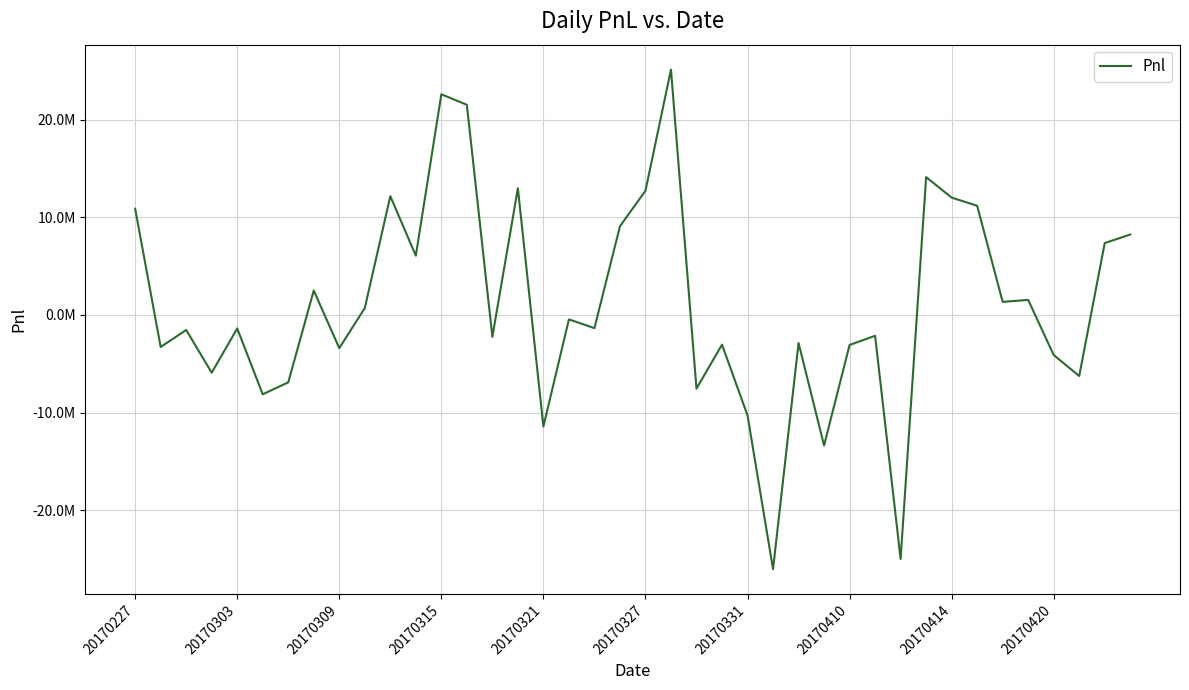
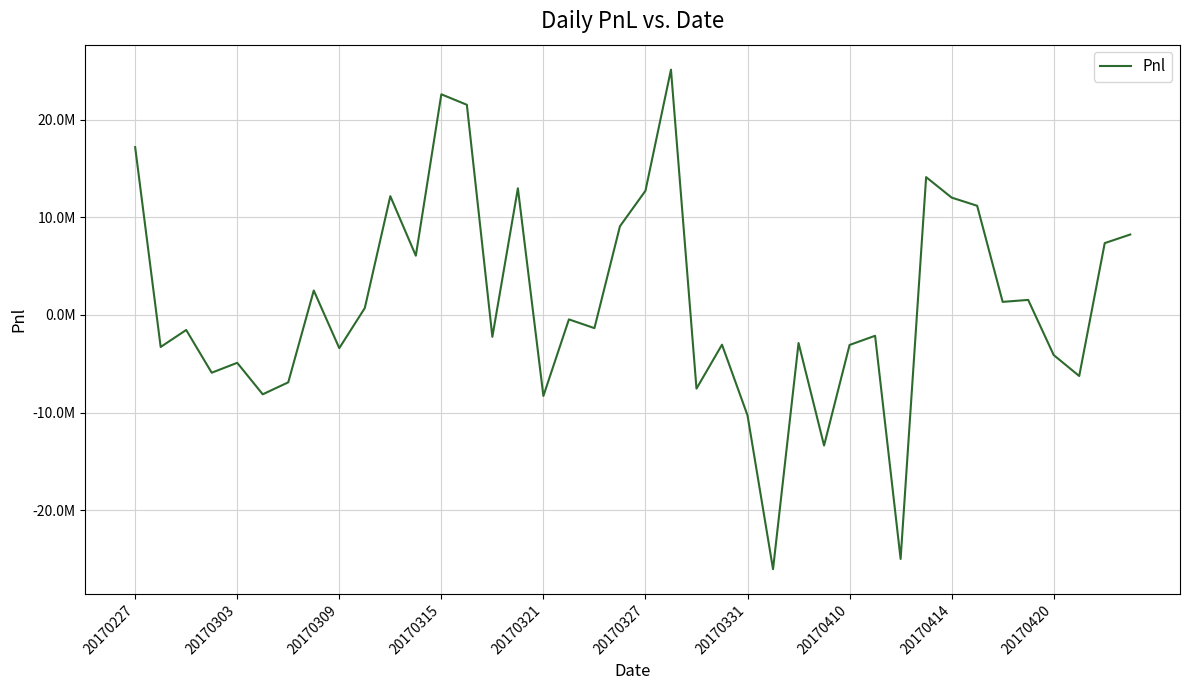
  {
-   "20170227": 11000000,
-   "20170303": -1000000,
+   "20170227": 17000000,
+   "20170303": -5000000,
    "20170309": -3000000,
    "20170315": 23000000,
-   "20170321": -11000000,
+   "20170321": -8000000,
    "20170327": 13000000,
    "20170331": -10000000,
    "20170410": -3000000,
    "20170414": 12000000,
    "20170420": -4000000
  }
